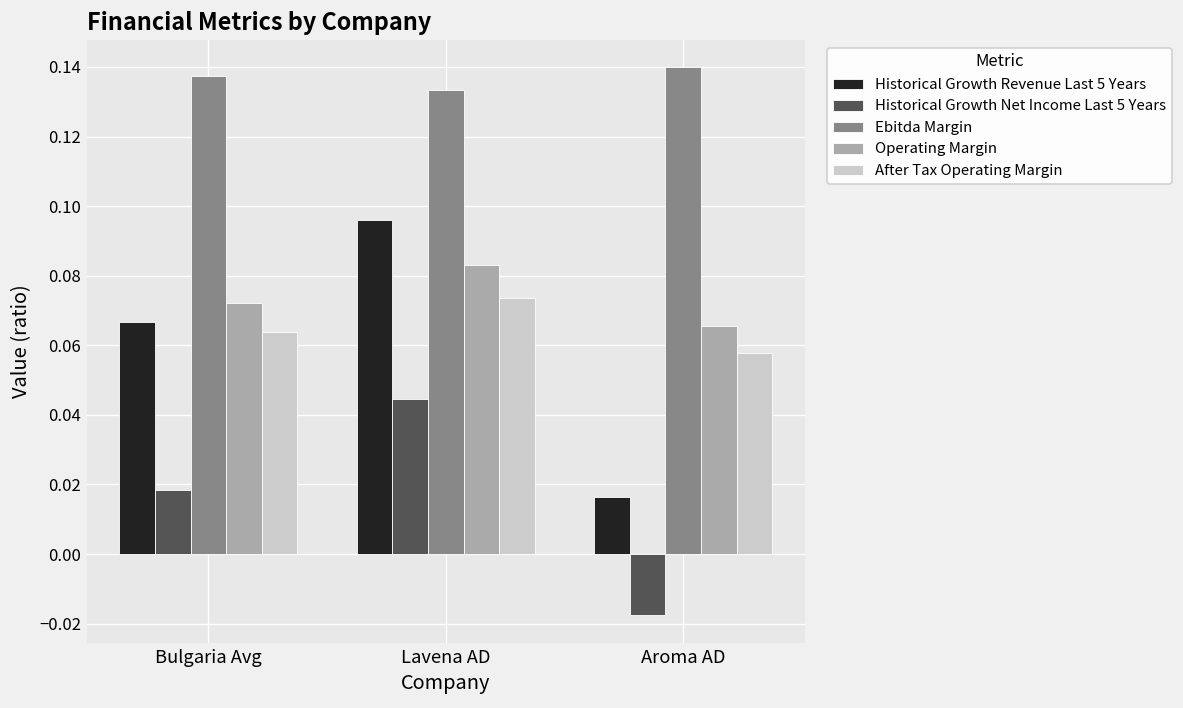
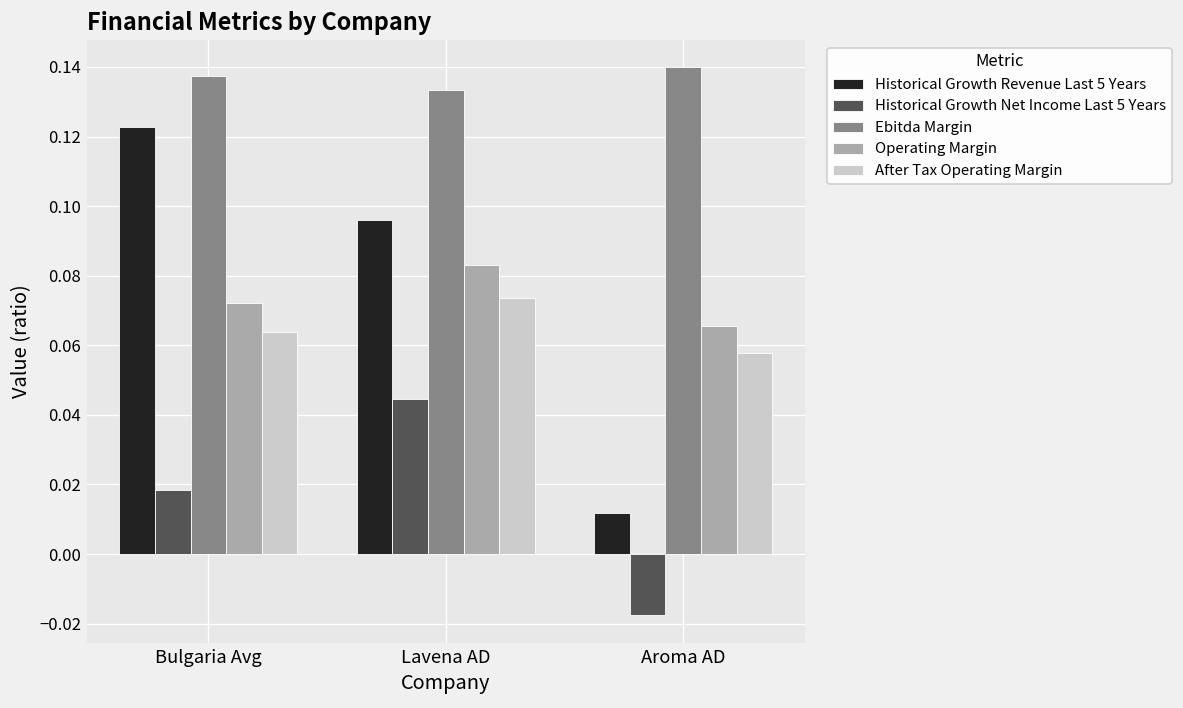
  {
    "Historical Growth Revenue Last 5 Years": {
-     "Bulgaria Avg": 0.067,
+     "Bulgaria Avg": 0.123,
      "Lavena AD": 0.096,
-     "Aroma AD": 0.016
+     "Aroma AD": 0.012
    },
    "Historical Growth Net Income Last 5 Years": {
      "Bulgaria Avg": 0.018,
      "Lavena AD": 0.045,
      "Aroma AD": -0.018
    }
  }
